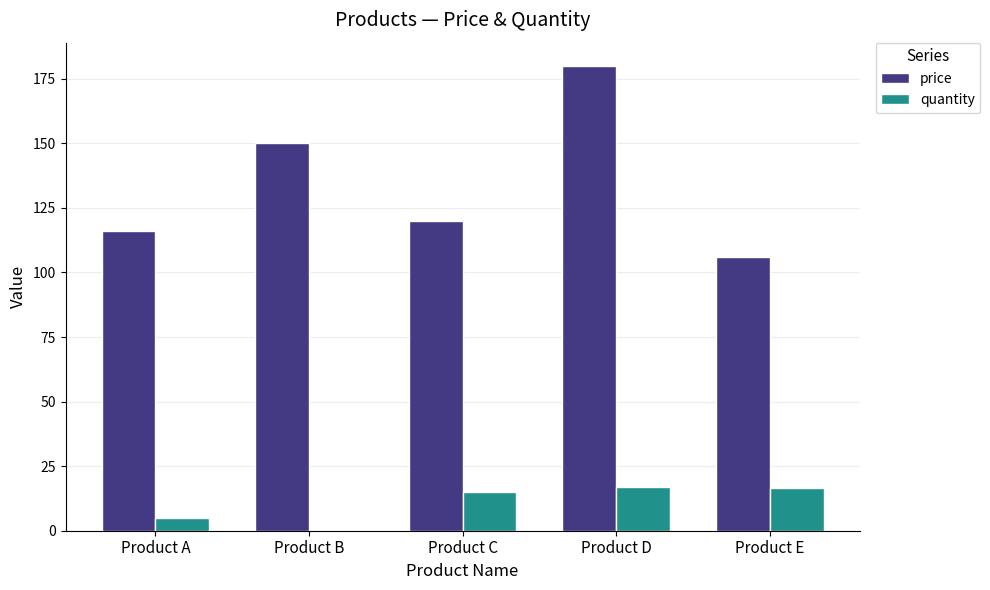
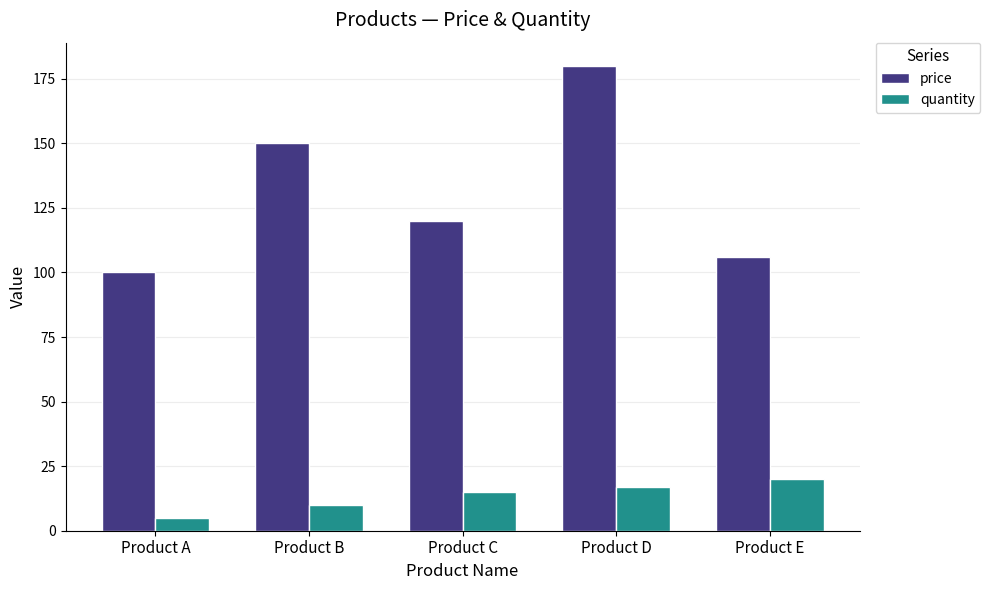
  {
    "price": {
-     "Product A": 116,
+     "Product A": 100,
      "Product B": 150,
      "Product C": 120,
      "Product D": 180,
      "Product E": 106
    },
    "quantity": {
      "Product A": 5,
-     "Product B": 0,
+     "Product B": 10,
      "Product C": 15,
      "Product D": 17,
-     "Product E": 17
+     "Product E": 20
    }
  }
